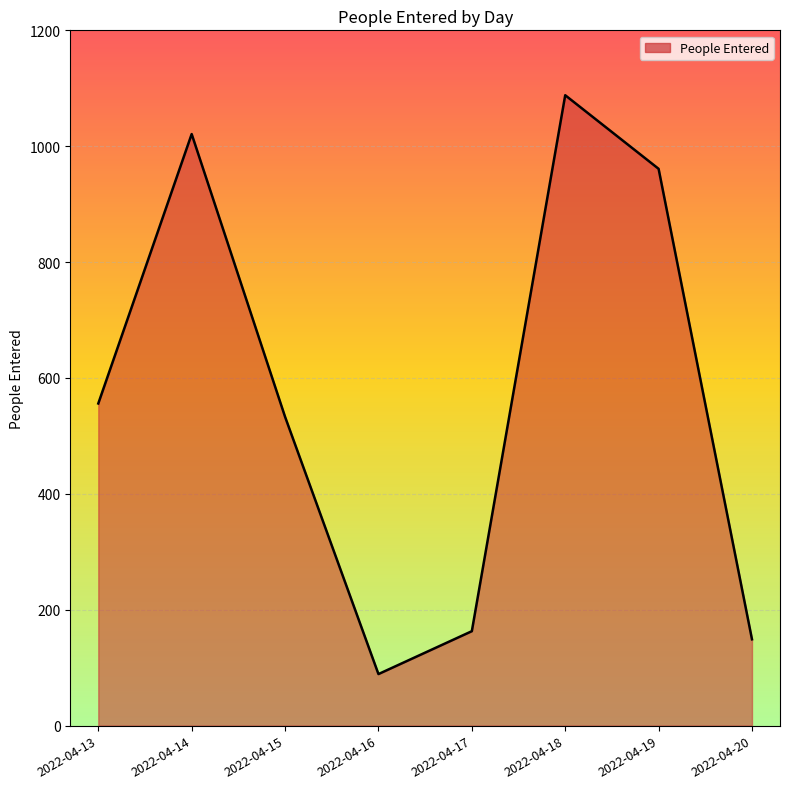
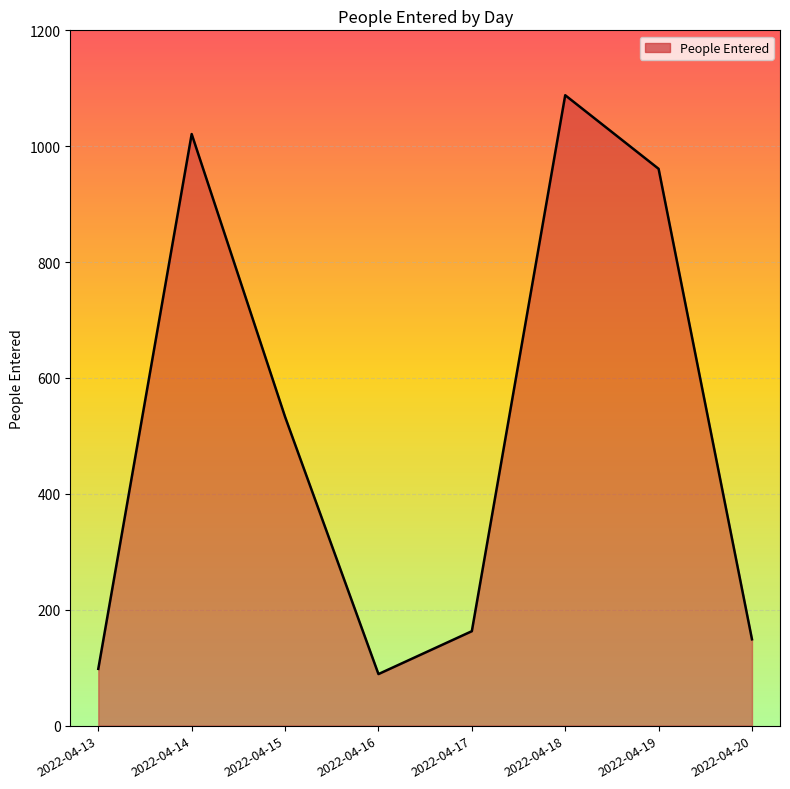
  {
-   "2022-04-13": 560,
+   "2022-04-13": 100,
    "2022-04-14": 1020,
    "2022-04-15": 530,
    "2022-04-16": 90,
    "2022-04-17": 160,
    "2022-04-18": 1090,
    "2022-04-19": 960,
    "2022-04-20": 150
  }
